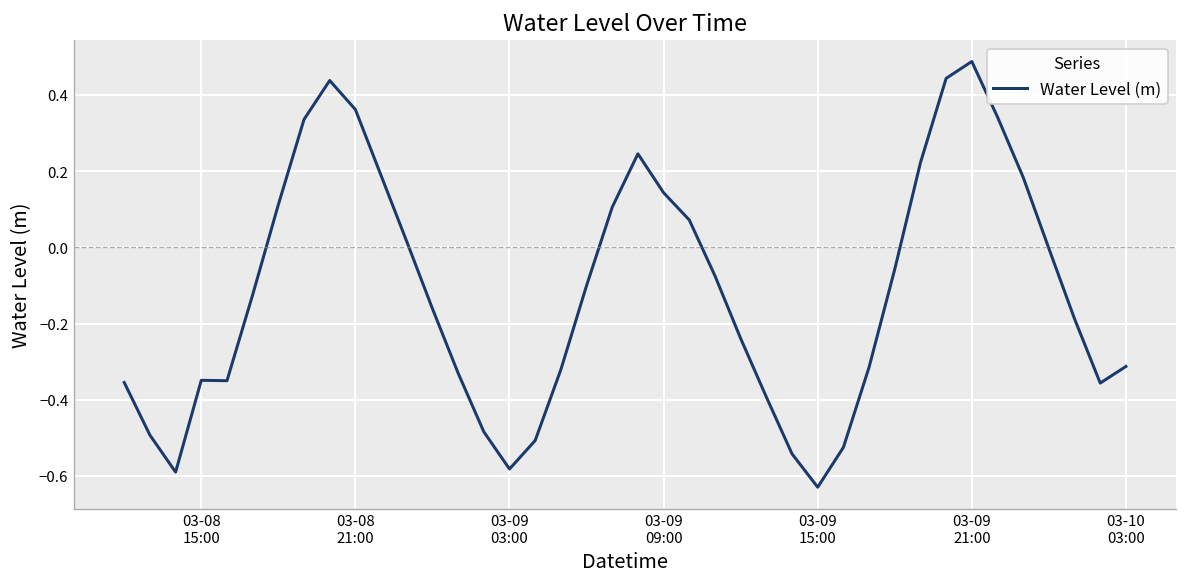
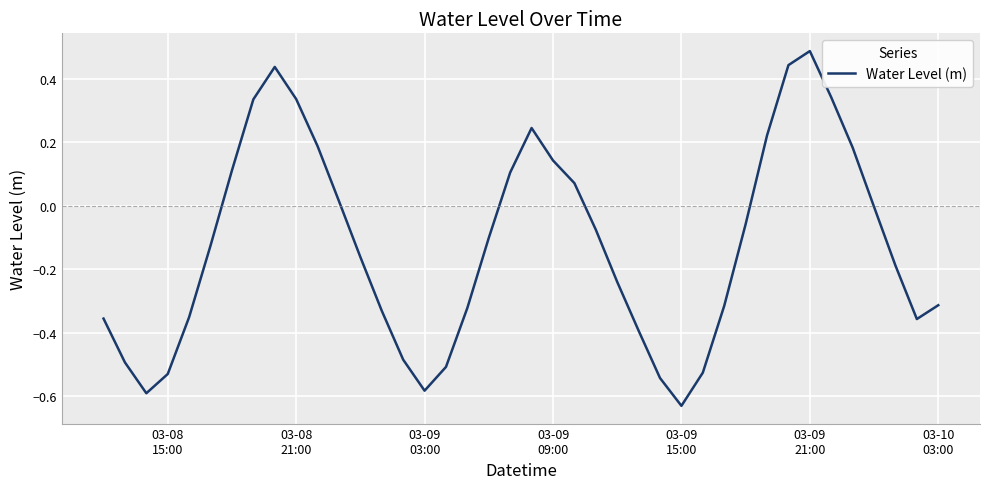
  {
-   "03-08 15:00": -0.35,
-   "03-08 21:00": 0.36,
+   "03-08 15:00": -0.53,
+   "03-08 21:00": 0.34,
    "03-09 03:00": -0.58,
    "03-09 09:00": 0.14,
    "03-09 15:00": -0.63,
    "03-09 21:00": 0.49,
    "03-10 03:00": -0.31
  }
